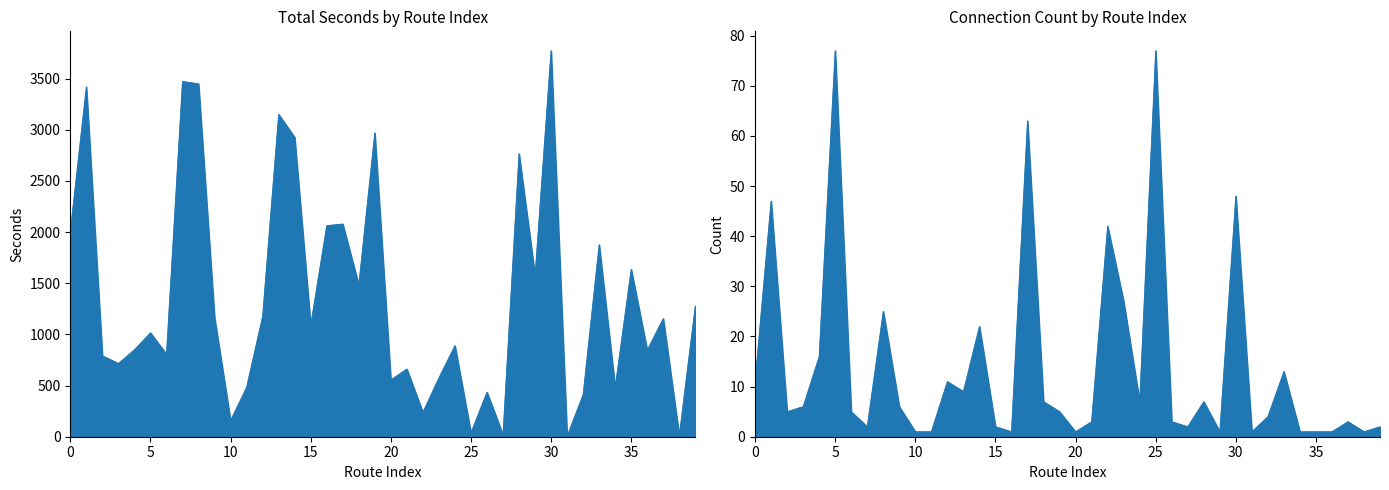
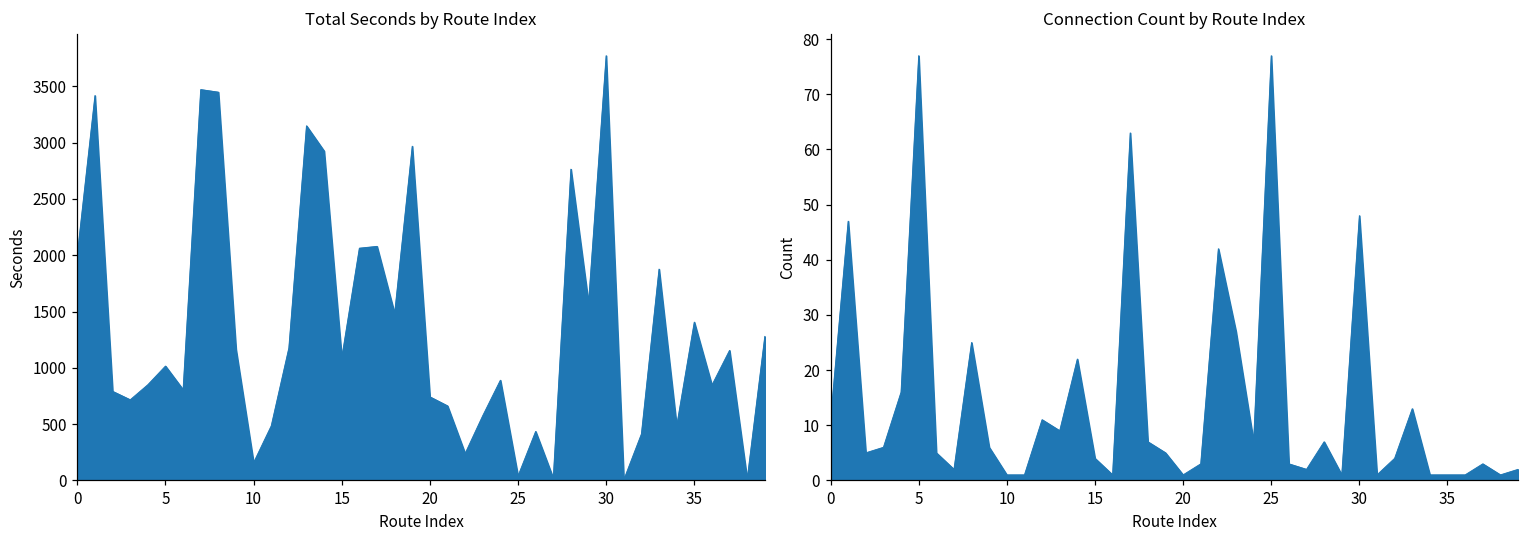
  {
    "Total Seconds by Route Index": {
      "0": 2010,
      "5": 1020,
      "10": 160,
      "15": 1090,
-     "20": 560,
+     "20": 740,
      "25": 40,
      "30": 3770,
-     "35": 1640
+     "35": 1410
    },
    "Connection Count by Route Index": {
      "0": 11,
      "5": 77,
      "10": 1,
-     "15": 2,
+     "15": 4,
      "20": 1,
      "25": 77,
      "30": 48,
      "35": 1
    }
  }
